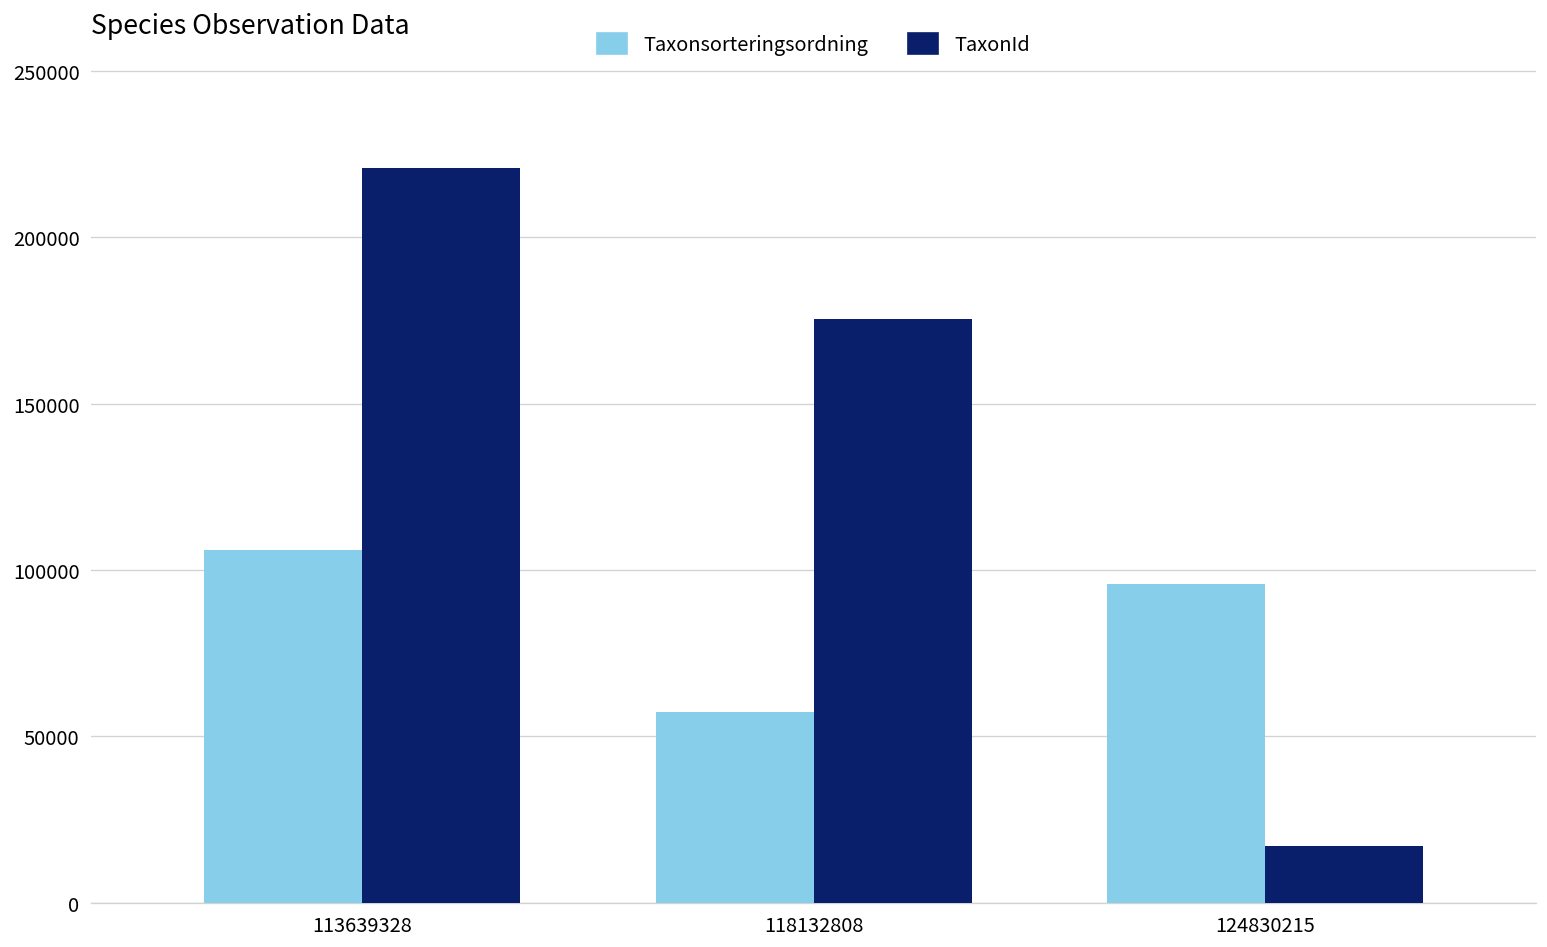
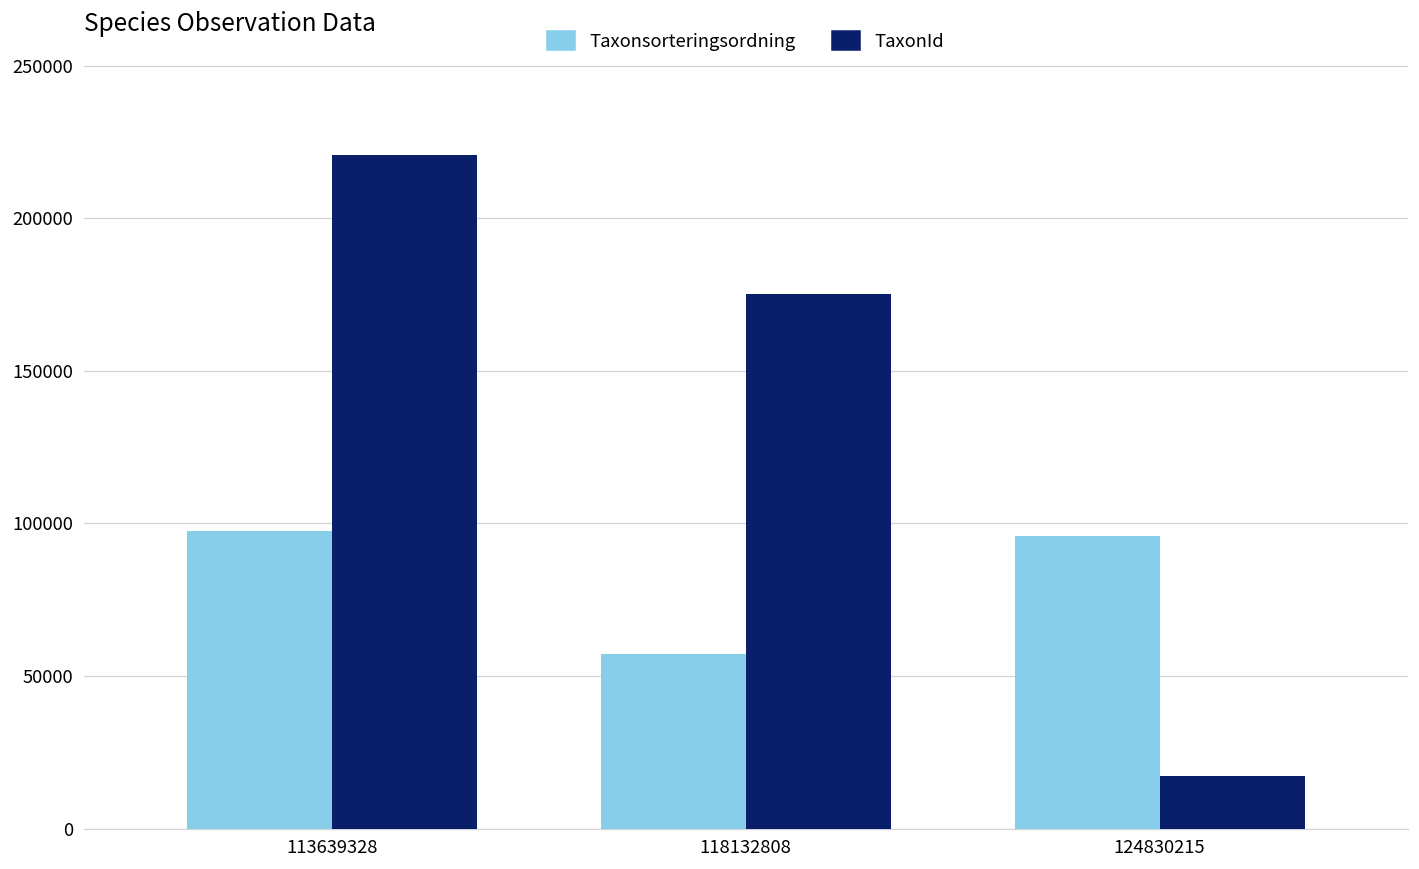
  {
    "Taxonsorteringsordning": {
-     "113639328": 106000,
+     "113639328": 98000,
      "118132808": 57000,
      "124830215": 96000
    },
    "TaxonId": {
      "113639328": 221000,
      "118132808": 175000,
      "124830215": 17000
    }
  }
